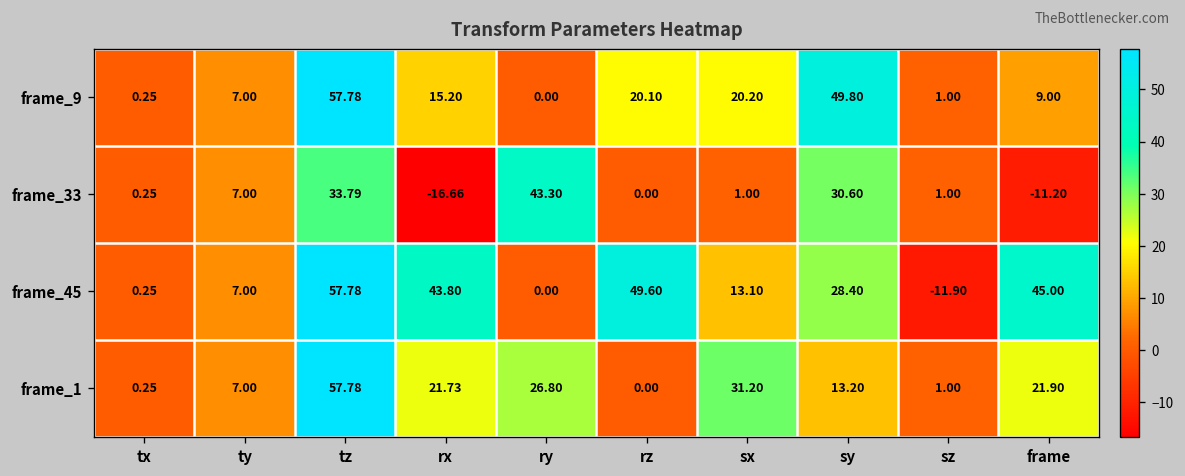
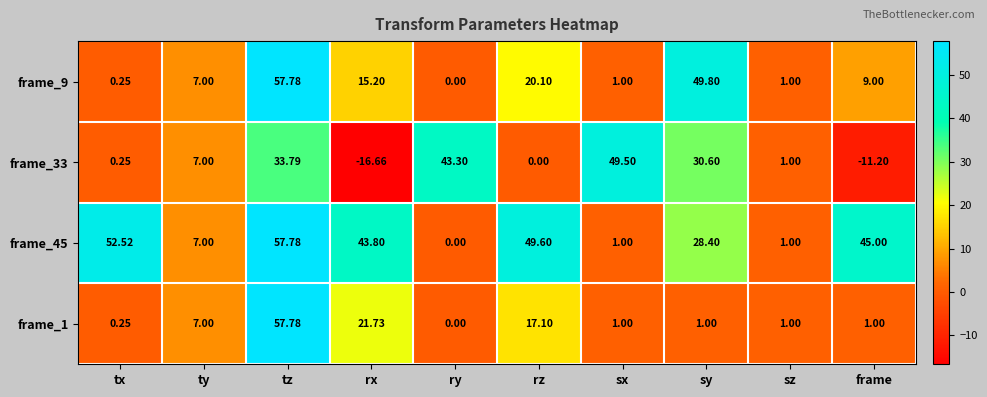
  {
    "frame_9": {
      "tx": 0.25,
      "ty": 7.00,
      "tz": 57.78,
      "rx": 15.20,
      "ry": 0.00,
      "rz": 20.10,
-     "sx": 20.20,
+     "sx": 1.00,
      "sy": 49.80,
      "sz": 1.00,
      "frame": 9.00
    },
    "frame_33": {
      "tx": 0.25,
      "ty": 7.00,
      "tz": 33.79,
      "rx": -16.66,
      "ry": 43.30,
      "rz": 0.00,
-     "sx": 1.00,
+     "sx": 49.50,
      "sy": 30.60,
      "sz": 1.00,
      "frame": -11.20
    },
    "frame_45": {
-     "tx": 0.25,
+     "tx": 52.52,
      "ty": 7.00,
      "tz": 57.78,
      "rx": 43.80,
      "ry": 0.00,
      "rz": 49.60,
-     "sx": 13.10,
+     "sx": 1.00,
      "sy": 28.40,
-     "sz": -11.90,
+     "sz": 1.00,
      "frame": 45.00
    },
    "frame_1": {
      "tx": 0.25,
      "ty": 7.00,
      "tz": 57.78,
      "rx": 21.73,
-     "ry": 26.80,
-     "rz": 0.00,
-     "sx": 31.20,
-     "sy": 13.20,
+     "ry": 0.00,
+     "rz": 17.10,
+     "sx": 1.00,
+     "sy": 1.00,
      "sz": 1.00,
-     "frame": 21.90
+     "frame": 1.00
    }
  }
